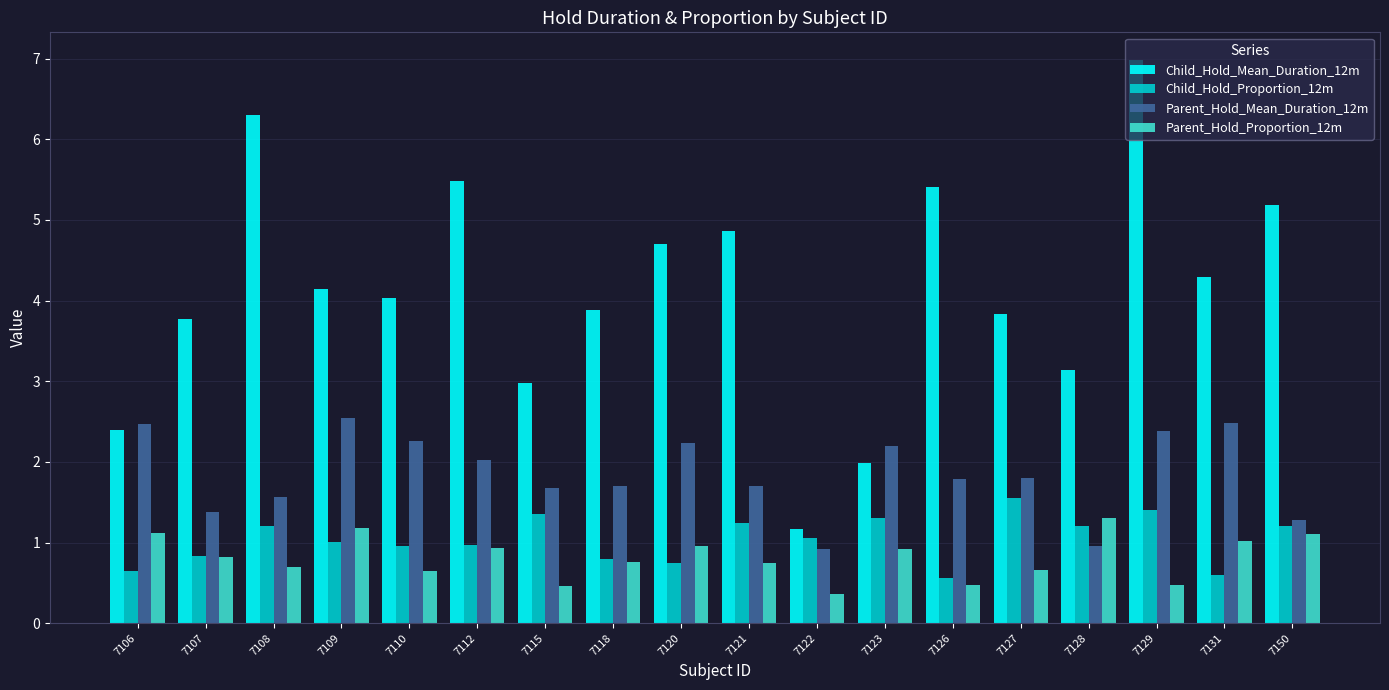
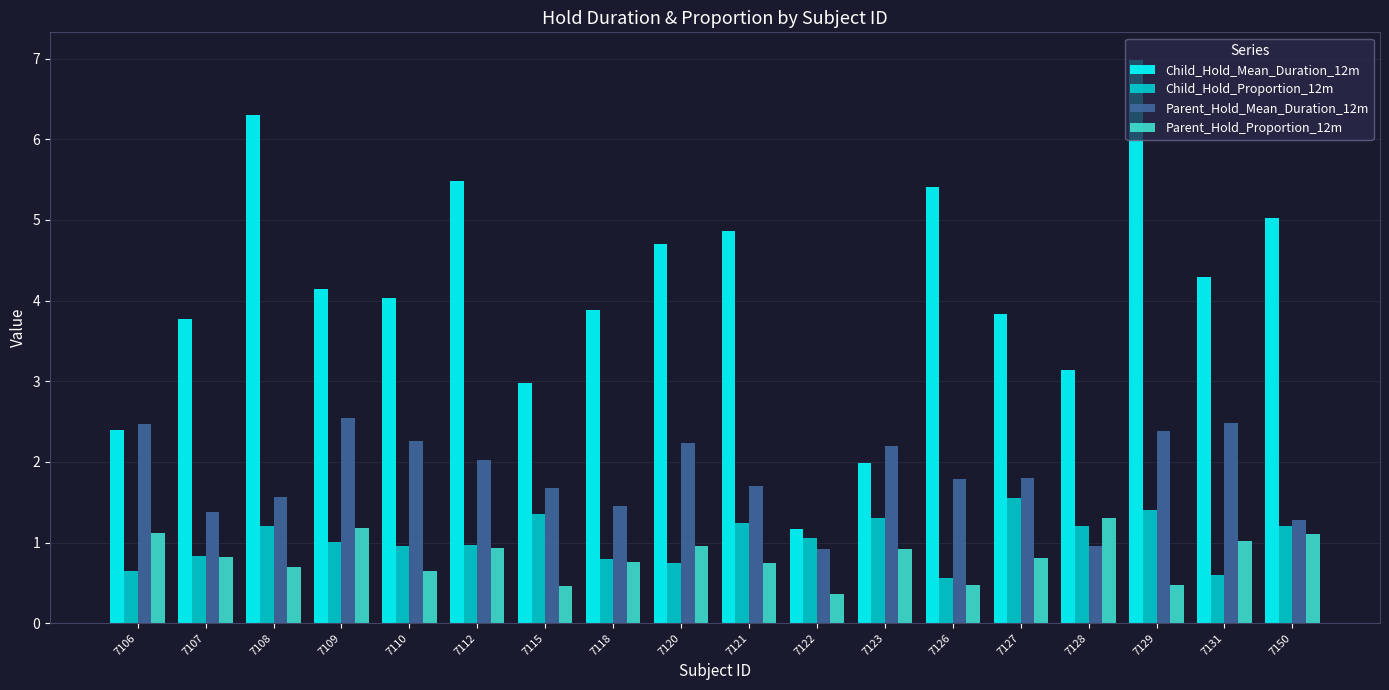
  {
    "Child_Hold_Mean_Duration_12m": {
      "7106": 2.4,
      "7107": 3.8,
      "7108": 6.3,
      "7109": 4.1,
      "7110": 4.0,
      "7112": 5.5,
      "7115": 3.0,
      "7118": 3.9,
      "7120": 4.7,
      "7121": 4.9,
      "7122": 1.2,
      "7123": 2.0,
      "7126": 5.4,
      "7127": 3.8,
      "7128": 3.1,
      "7131": 4.3,
-     "7150": 5.2
+     "7150": 5.0
    },
    "Child_Hold_Proportion_12m": {
      "7106": 0.7,
      "7107": 0.8,
      "7108": 1.2,
      "7109": 1.0,
      "7110": 1.0,
      "7112": 1.0,
      "7115": 1.4,
      "7118": 0.8,
      "7120": 0.7,
      "7121": 1.2,
      "7122": 1.1,
      "7123": 1.3,
      "7126": 0.6,
      "7127": 1.6,
      "7128": 1.2,
      "7129": 1.4,
      "7131": 0.6,
      "7150": 1.2
    },
    "Parent_Hold_Mean_Duration_12m": {
      "7106": 2.5,
      "7107": 1.4,
      "7108": 1.6,
      "7109": 2.5,
      "7110": 2.3,
      "7112": 2.0,
      "7115": 1.7,
-     "7118": 1.7,
+     "7118": 1.5,
      "7120": 2.2,
      "7121": 1.7,
      "7122": 0.9,
      "7123": 2.2,
      "7126": 1.8,
      "7127": 1.8,
      "7128": 1.0,
      "7129": 2.4,
      "7131": 2.5,
      "7150": 1.3
    },
    "Parent_Hold_Proportion_12m": {
      "7106": 1.1,
      "7107": 0.8,
      "7108": 0.7,
      "7109": 1.2,
      "7110": 0.6,
      "7112": 0.9,
      "7115": 0.5,
      "7118": 0.8,
      "7120": 1.0,
      "7121": 0.7,
      "7122": 0.4,
      "7123": 0.9,
      "7126": 0.5,
-     "7127": 0.7,
+     "7127": 0.8,
      "7128": 1.3,
      "7129": 0.5,
      "7131": 1.0,
      "7150": 1.1
    }
  }
